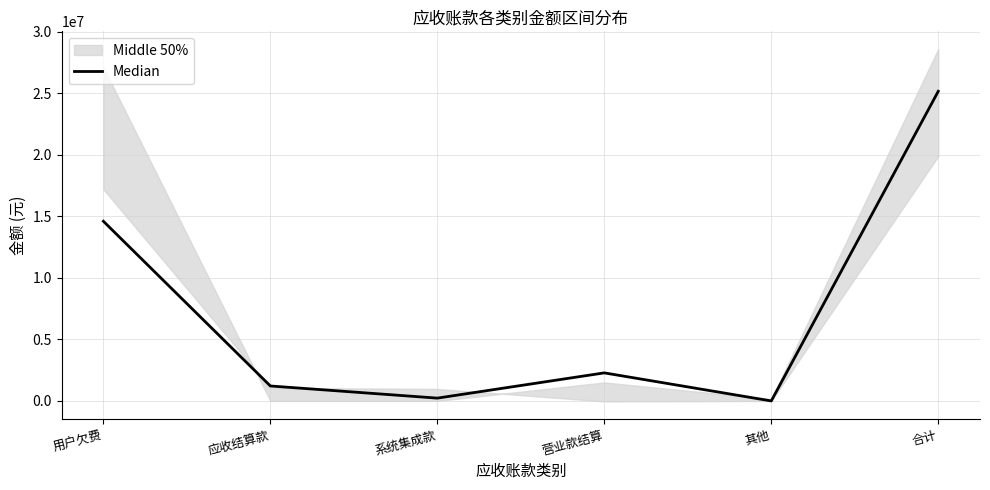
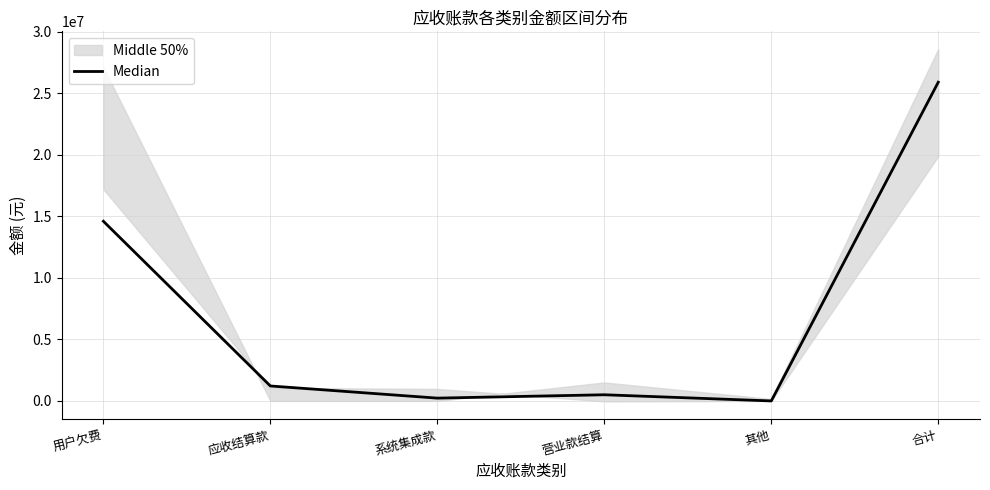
  {
    "Median": {
      "用户欠费": 14600000,
      "系统集成款": 200000,
-     "营业款结算": 2300000,
-     "合计": 25100000
+     "营业款结算": 500000,
+     "合计": 25900000
    }
  }
